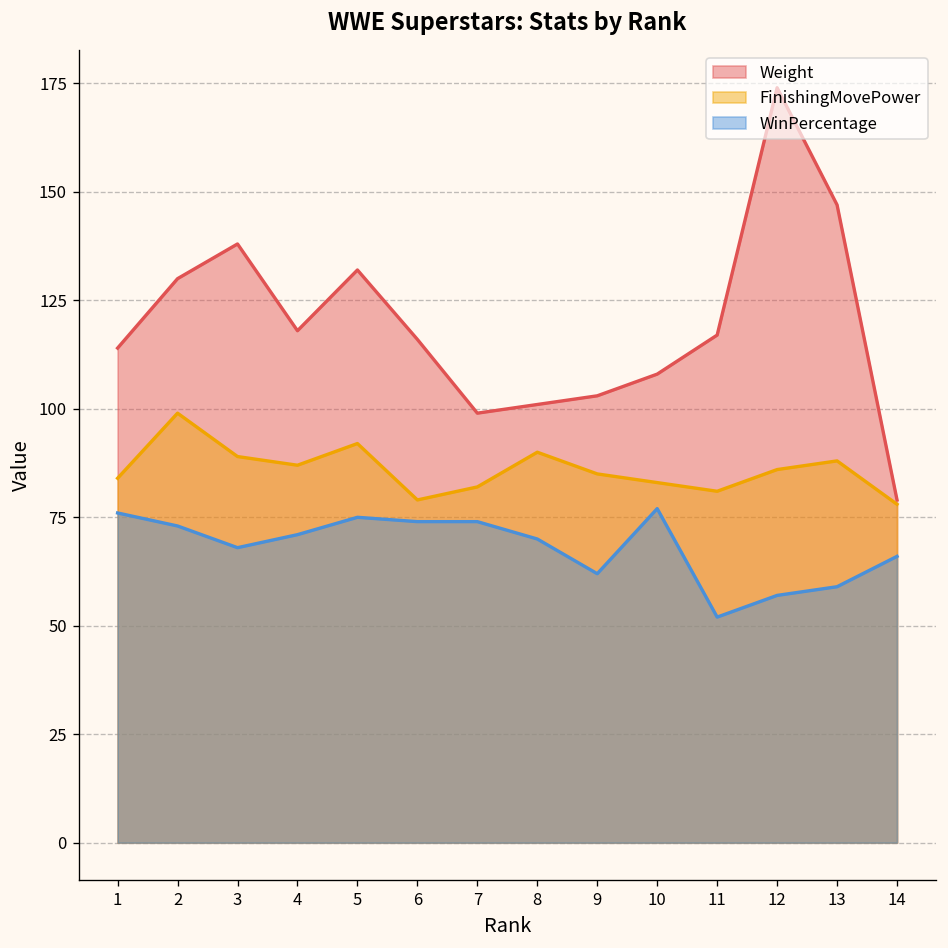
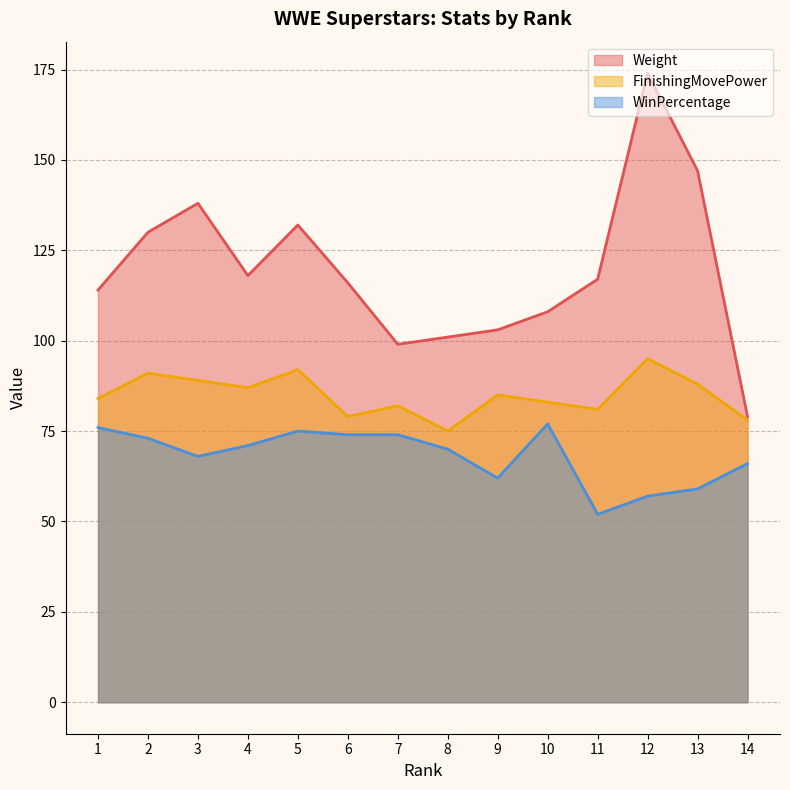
  {
    "Weight": {
      "1": 114,
      "2": 130,
      "3": 138,
      "4": 118,
      "5": 132,
      "6": 116,
      "7": 99,
      "8": 101,
      "9": 103,
      "10": 108,
      "11": 117,
      "13": 147,
      "14": 79
    },
    "FinishingMovePower": {
      "1": 84,
-     "2": 99,
+     "2": 91,
      "3": 89,
      "4": 87,
      "5": 92,
      "6": 79,
      "7": 82,
-     "8": 90,
+     "8": 75,
      "9": 85,
      "10": 83,
      "11": 81,
-     "12": 86,
+     "12": 95,
      "13": 88,
      "14": 78
    },
    "WinPercentage": {
      "1": 76,
      "2": 73,
      "3": 68,
      "4": 71,
      "5": 75,
      "6": 74,
      "7": 74,
      "8": 70,
      "9": 62,
      "10": 77,
      "11": 52,
      "12": 57,
      "13": 59,
      "14": 66
    }
  }
